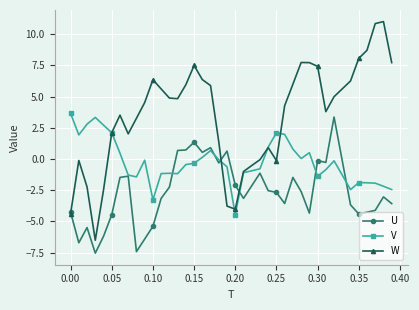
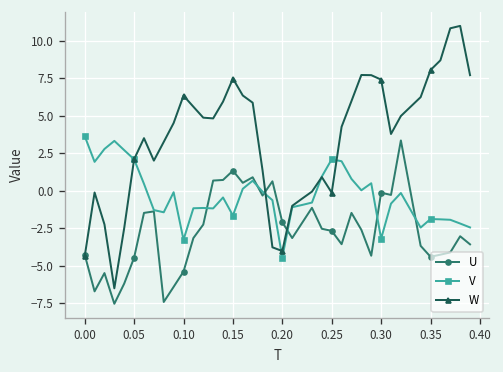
  {
    "V": {
      "0.00": 3.6,
      "0.10": -3.3,
-     "0.15": -0.4,
+     "0.15": -1.7,
      "0.20": -4.5,
      "0.25": 2.1,
-     "0.30": -1.4,
+     "0.30": -3.2,
      "0.35": -1.9
    }
  }
